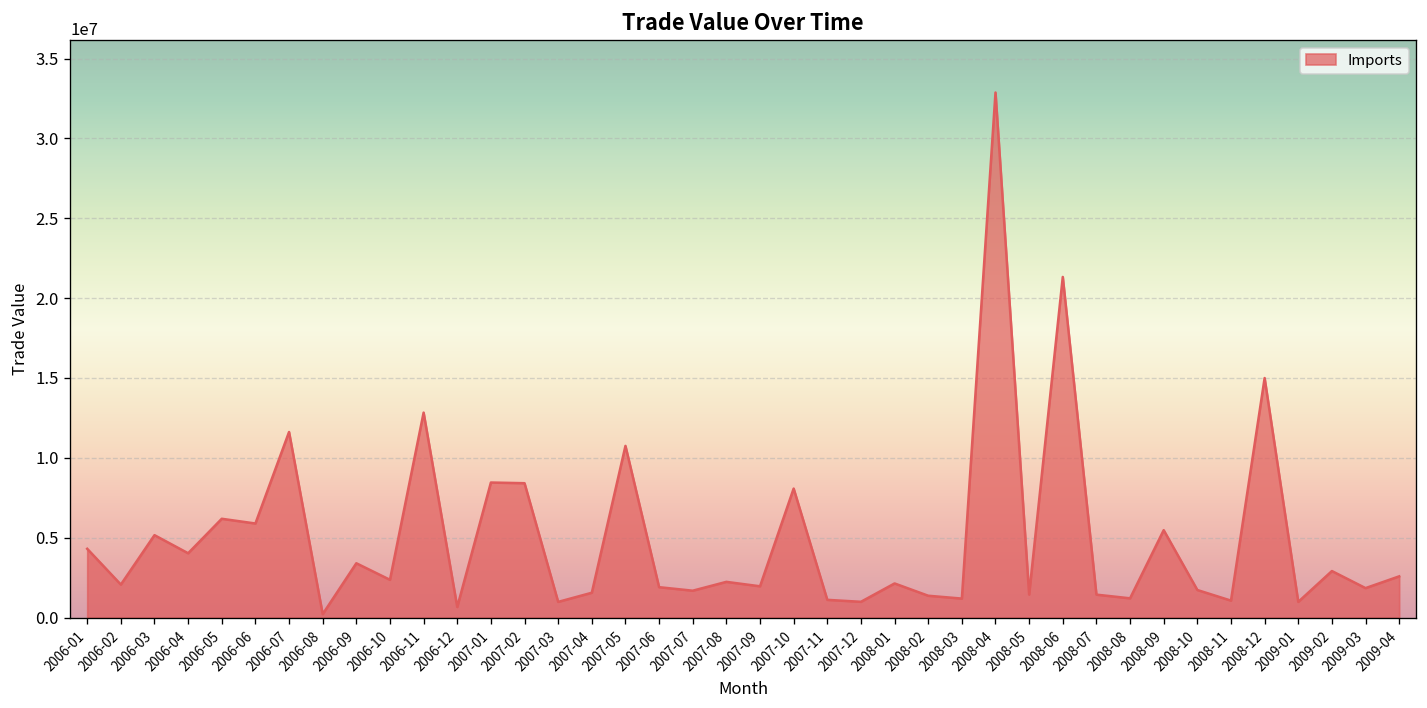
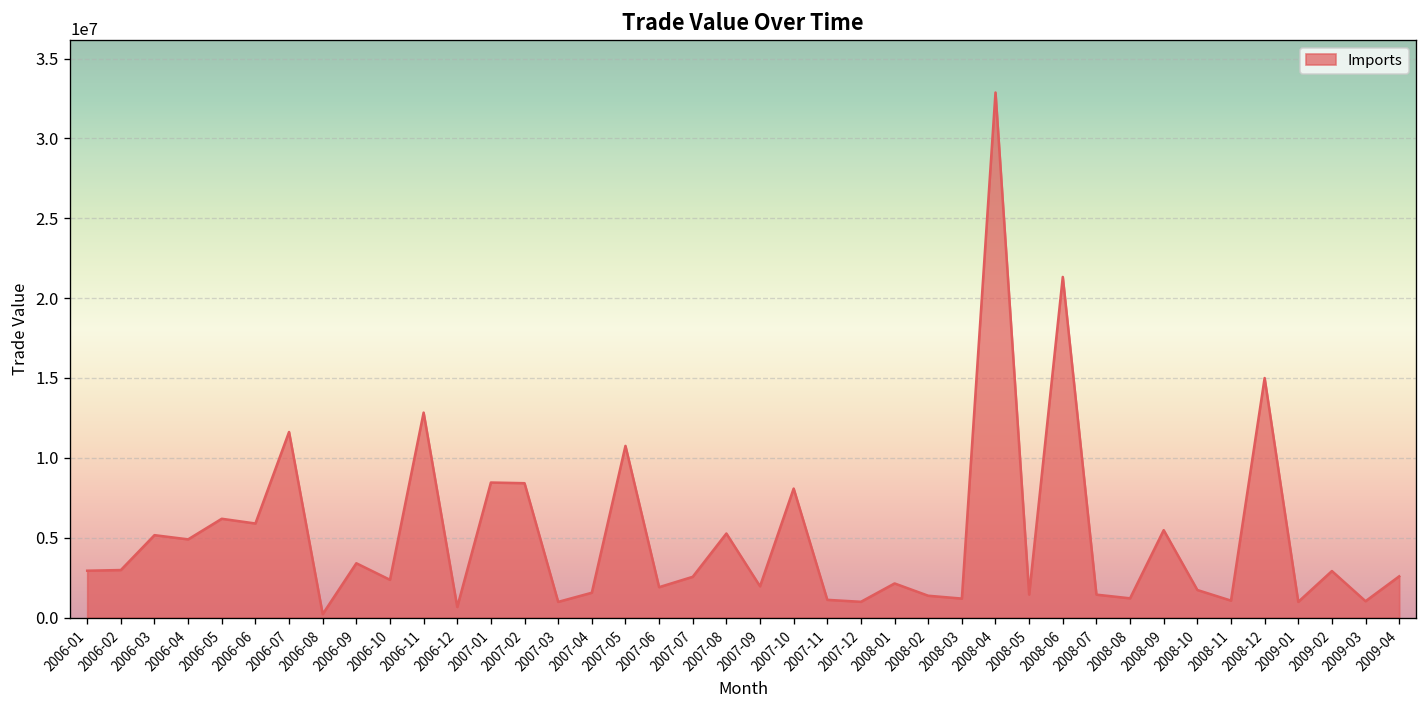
  {
-   "2006-01": 4300000,
-   "2006-02": 2100000,
+   "2006-01": 2900000,
+   "2006-02": 3000000,
    "2006-03": 5200000,
-   "2006-04": 4000000,
+   "2006-04": 4900000,
    "2006-05": 6200000,
    "2006-06": 5900000,
    "2006-07": 11600000,
    "2006-08": 200000,
    "2006-09": 3400000,
    "2006-10": 2400000,
    "2006-11": 12800000,
    "2006-12": 700000,
    "2007-01": 8500000,
    "2007-02": 8400000,
    "2007-03": 1000000,
    "2007-04": 1600000,
    "2007-05": 10700000,
    "2007-06": 1900000,
-   "2007-07": 1700000,
-   "2007-08": 2200000,
+   "2007-07": 2600000,
+   "2007-08": 5300000,
    "2007-09": 2000000,
    "2007-10": 8100000,
    "2007-11": 1100000,
    "2007-12": 1000000,
    "2008-01": 2100000,
    "2008-02": 1400000,
    "2008-03": 1200000,
    "2008-04": 32900000,
    "2008-05": 1400000,
    "2008-06": 21300000,
    "2008-07": 1400000,
    "2008-08": 1200000,
    "2008-09": 5500000,
    "2008-10": 1700000,
    "2008-11": 1100000,
    "2008-12": 15000000,
    "2009-01": 1000000,
    "2009-02": 2900000,
-   "2009-03": 1800000,
+   "2009-03": 1000000,
    "2009-04": 2600000
  }
